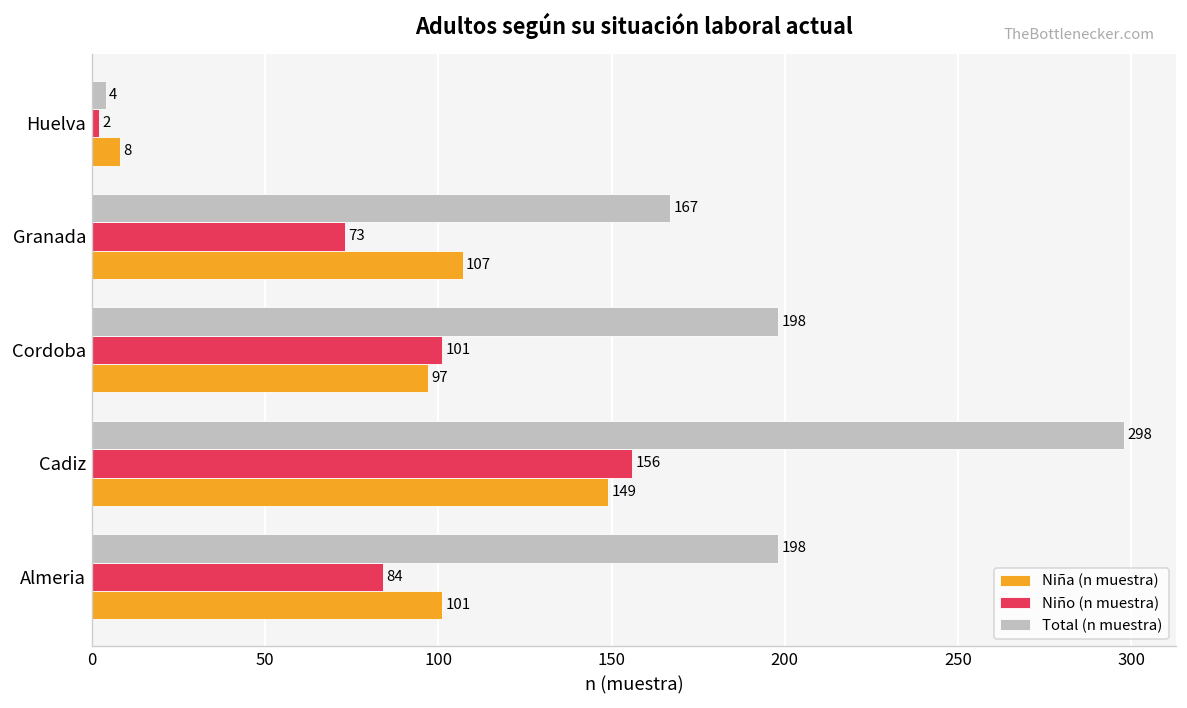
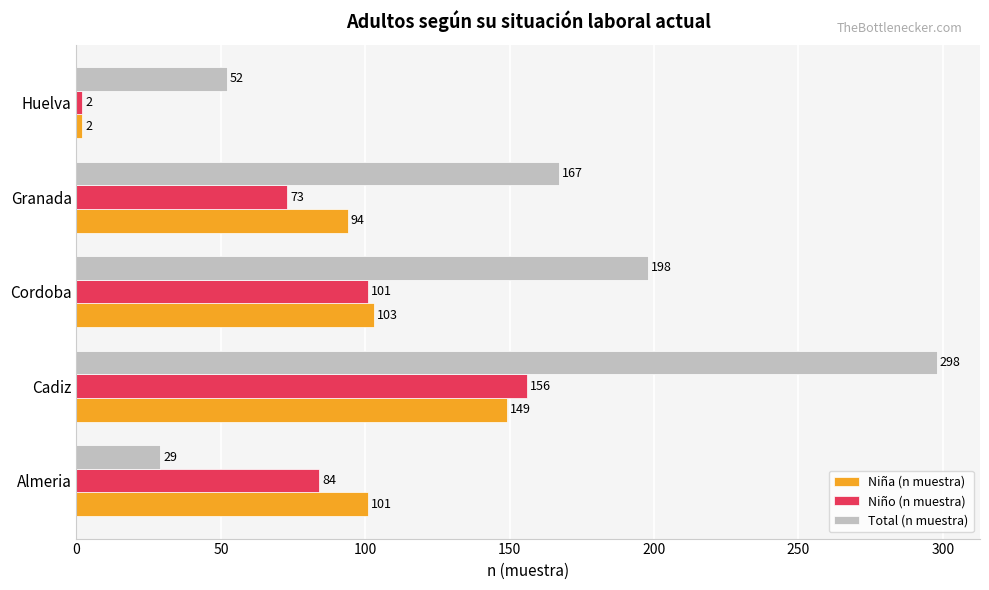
  {
    "Niña (n muestra)": {
-     "Huelva": 8,
-     "Granada": 107,
-     "Cordoba": 97,
+     "Huelva": 2,
+     "Granada": 94,
+     "Cordoba": 103,
      "Cadiz": 149,
      "Almeria": 101
    },
    "Niño (n muestra)": {
      "Huelva": 2,
      "Granada": 73,
      "Cordoba": 101,
      "Cadiz": 156,
      "Almeria": 84
    },
    "Total (n muestra)": {
-     "Huelva": 4,
+     "Huelva": 52,
      "Granada": 167,
      "Cordoba": 198,
      "Cadiz": 298,
-     "Almeria": 198
+     "Almeria": 29
    }
  }
